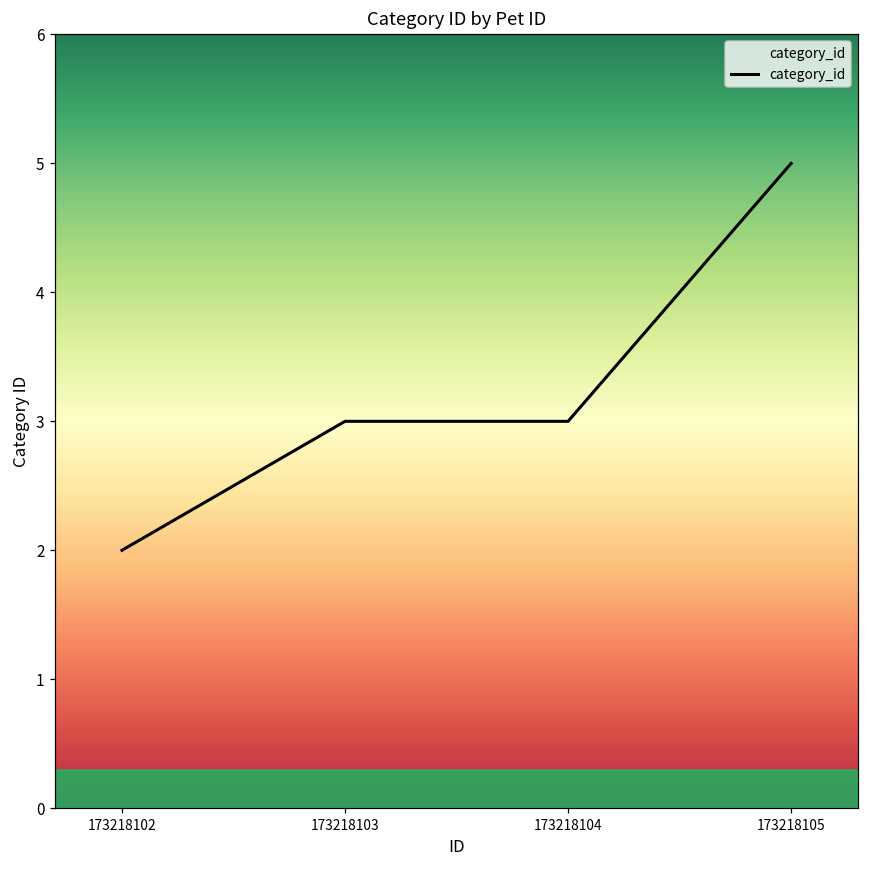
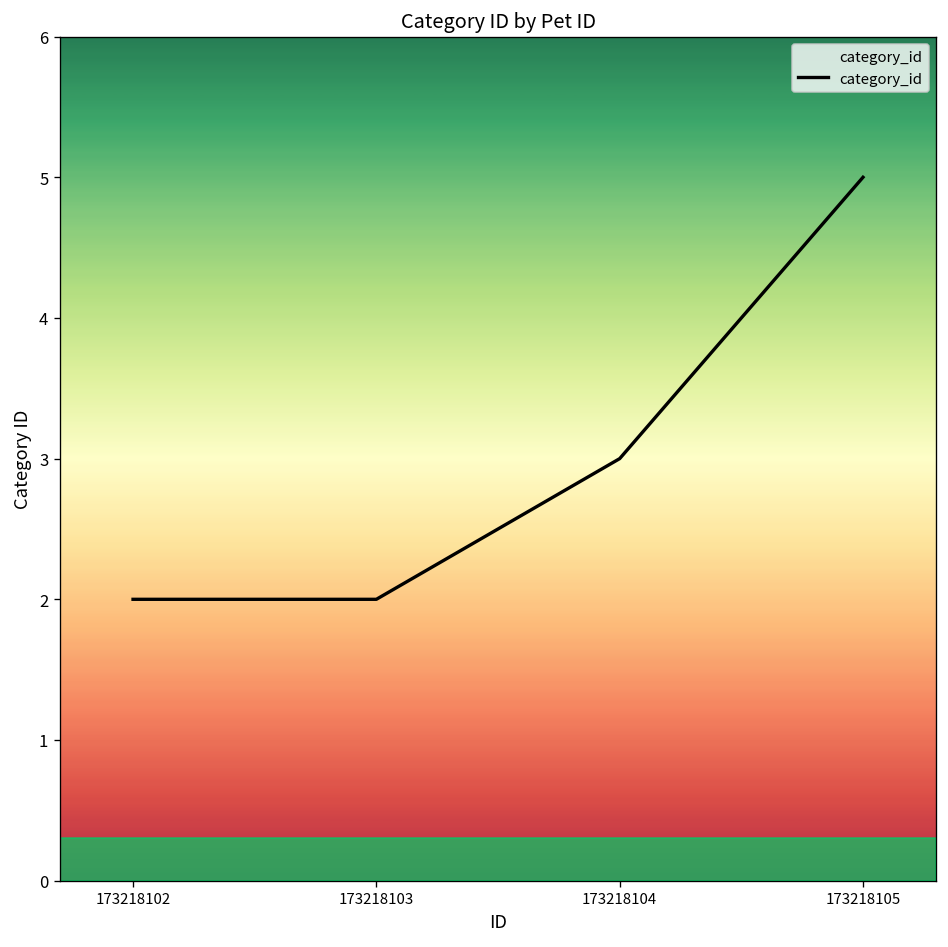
  {
    "173218102": 2,
-   "173218103": 3,
+   "173218103": 2,
    "173218104": 3,
    "173218105": 5
  }
